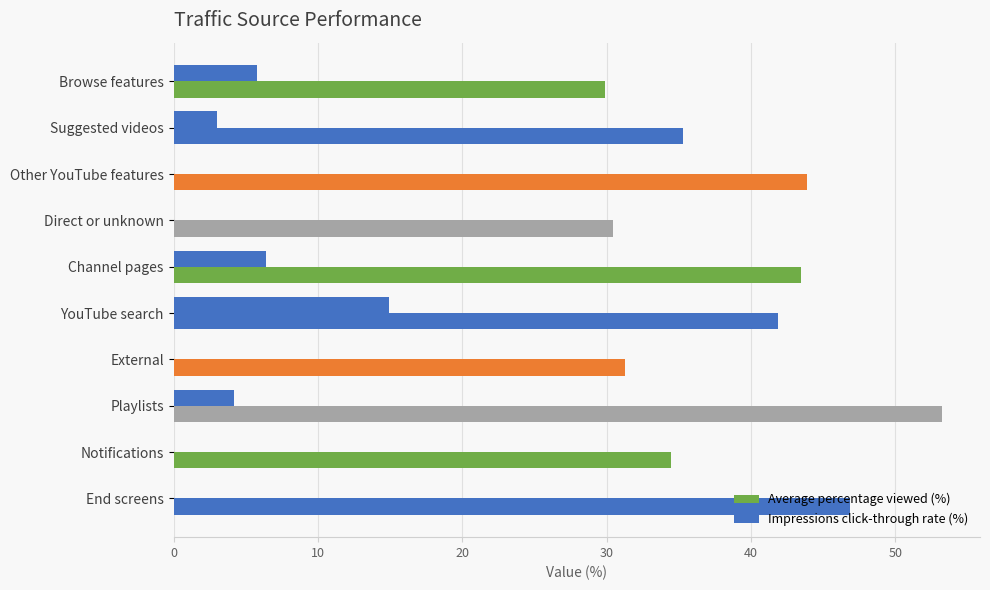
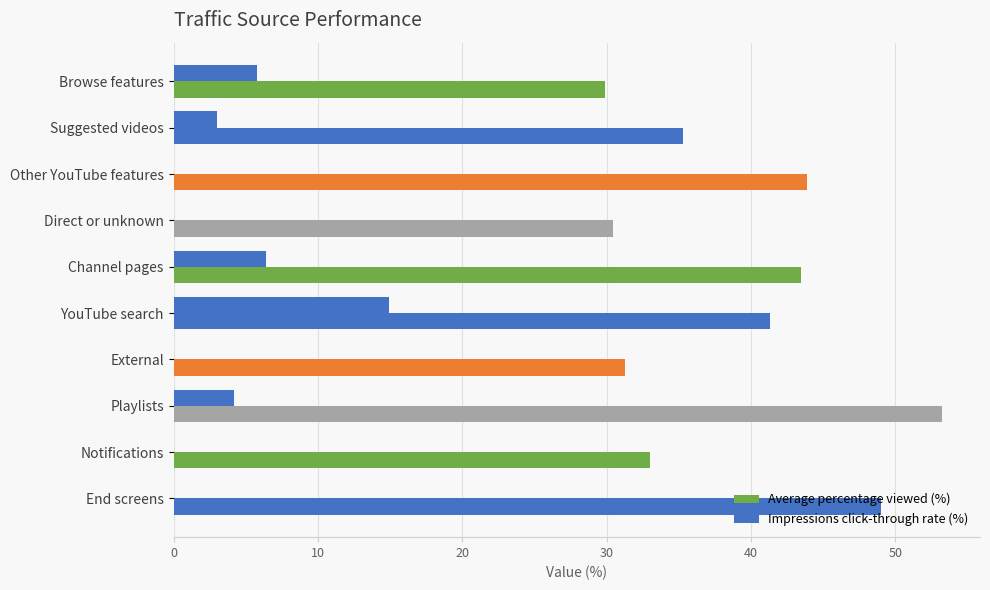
  {
    "Average percentage viewed (%)": {
      "Browse features": 29.9,
      "Suggested videos": 35.3,
      "Other YouTube features": 43.9,
      "Direct or unknown": 30.5,
      "Channel pages": 43.5,
-     "YouTube search": 41.9,
+     "YouTube search": 41.3,
      "External": 31.3,
      "Playlists": 53.2,
-     "Notifications": 34.5,
-     "End screens": 46.9
+     "Notifications": 33.0,
+     "End screens": 49.0
    }
  }
